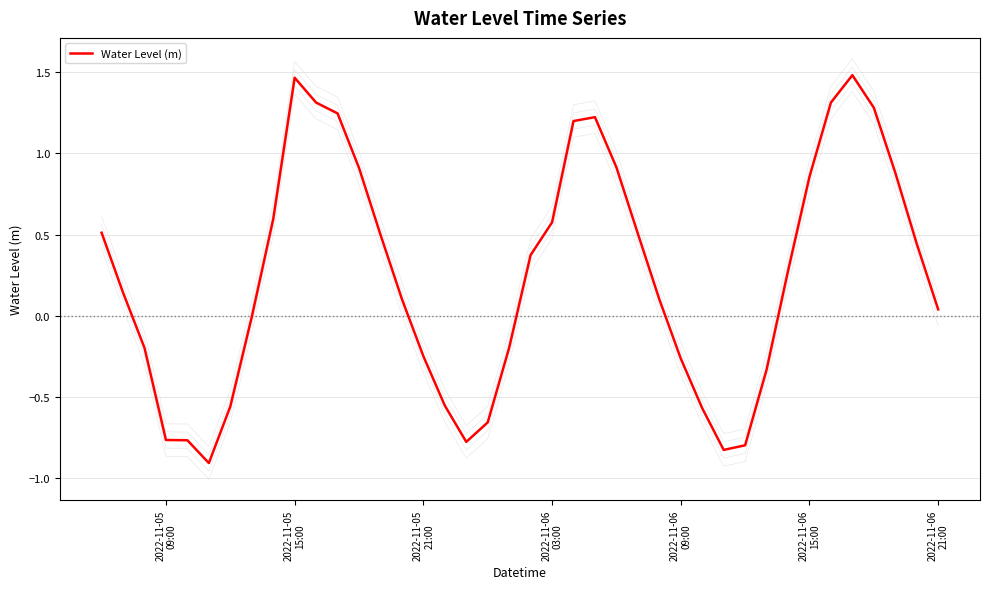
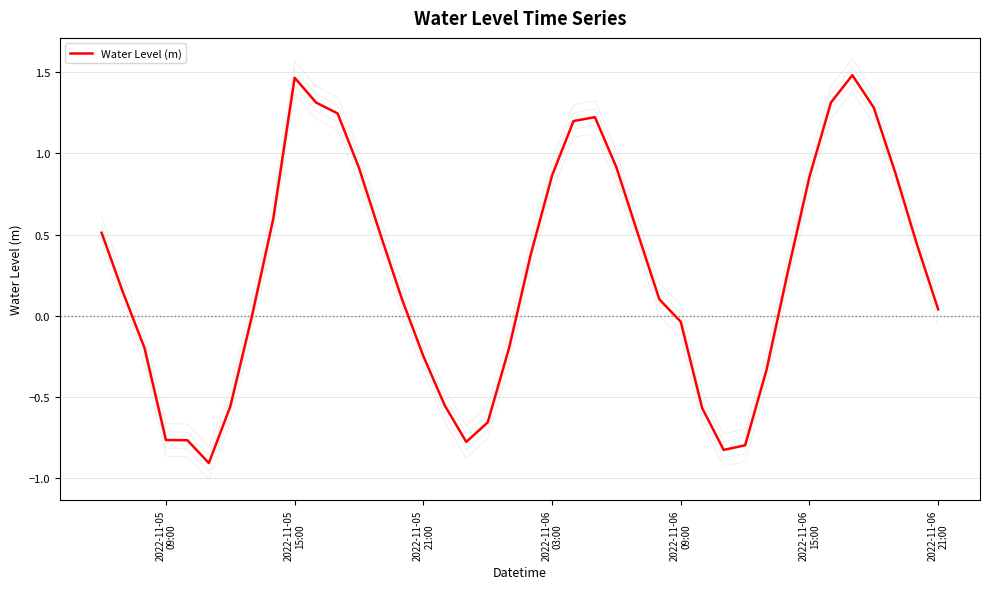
  {
    "Water Level (m)": {
      "2022-11-05 09:00": -0.76,
      "2022-11-05 15:00": 1.46,
      "2022-11-05 21:00": -0.25,
-     "2022-11-06 03:00": 0.57,
-     "2022-11-06 09:00": -0.26,
+     "2022-11-06 03:00": 0.86,
+     "2022-11-06 09:00": -0.04,
      "2022-11-06 15:00": 0.86,
      "2022-11-06 21:00": 0.04
    }
  }
